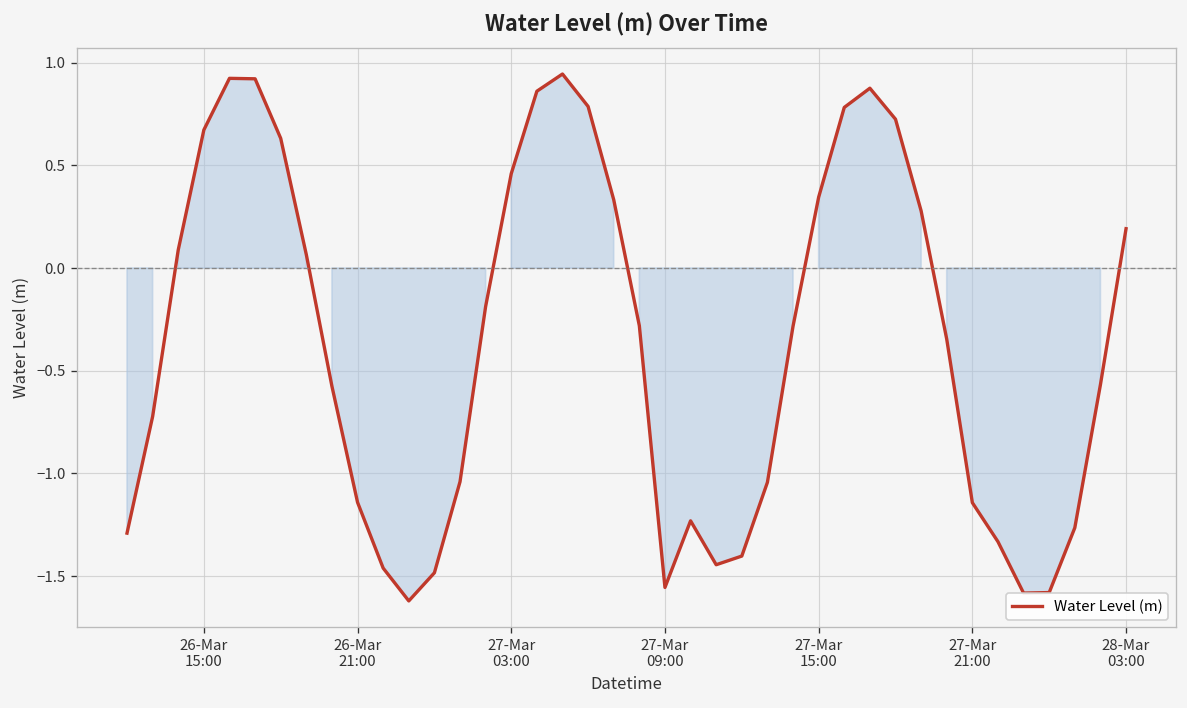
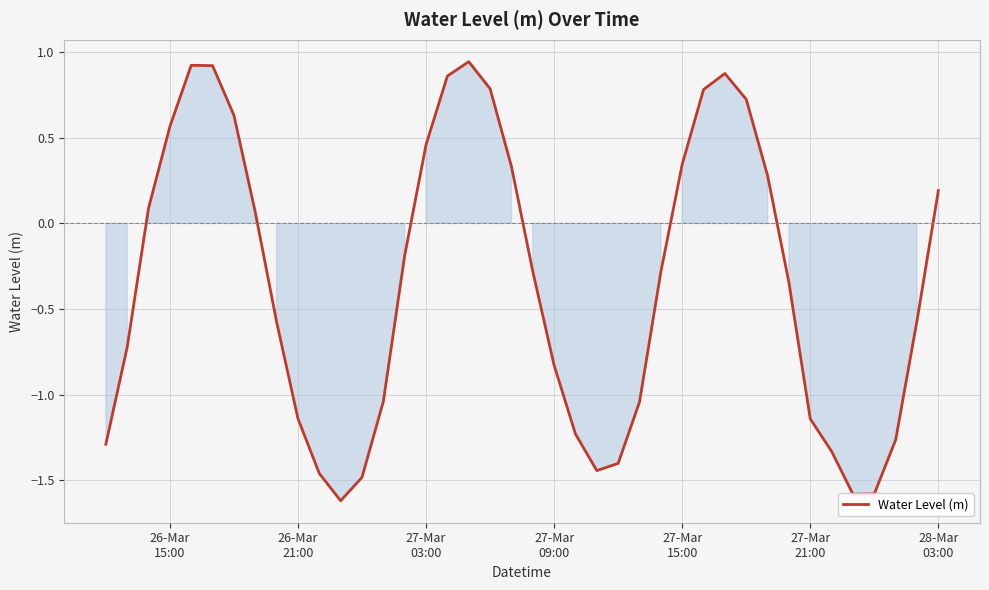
  {
-   "26-Mar 15:00": 0.67,
+   "26-Mar 15:00": 0.57,
    "26-Mar 21:00": -1.14,
    "27-Mar 03:00": 0.46,
-   "27-Mar 09:00": -1.55,
+   "27-Mar 09:00": -0.83,
    "27-Mar 15:00": 0.34,
    "27-Mar 21:00": -1.14,
    "28-Mar 03:00": 0.19
  }
